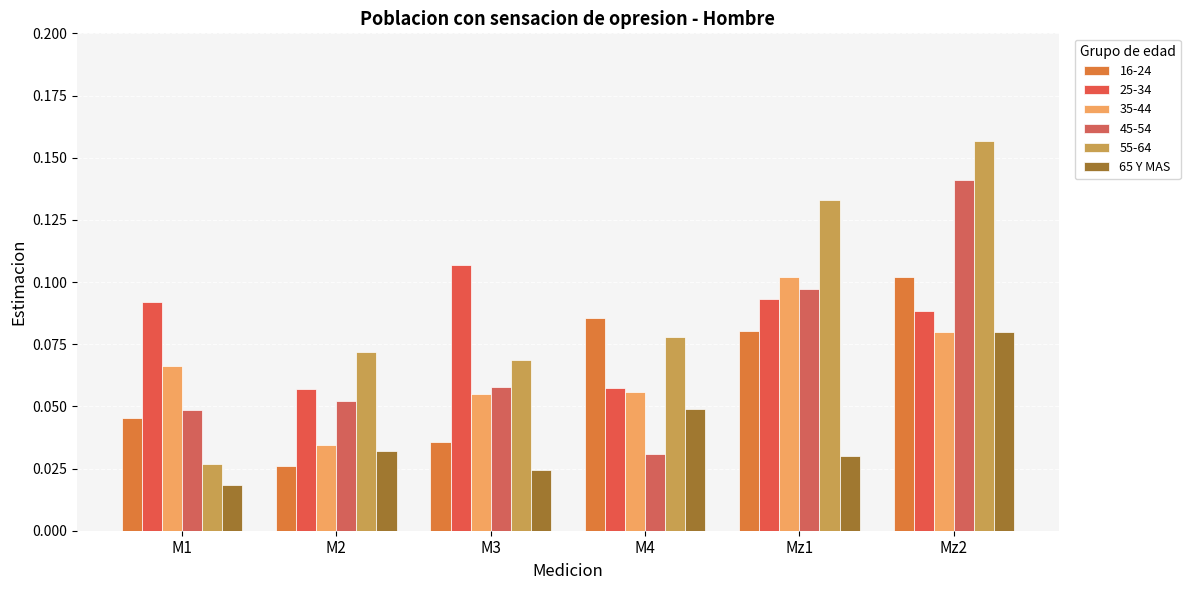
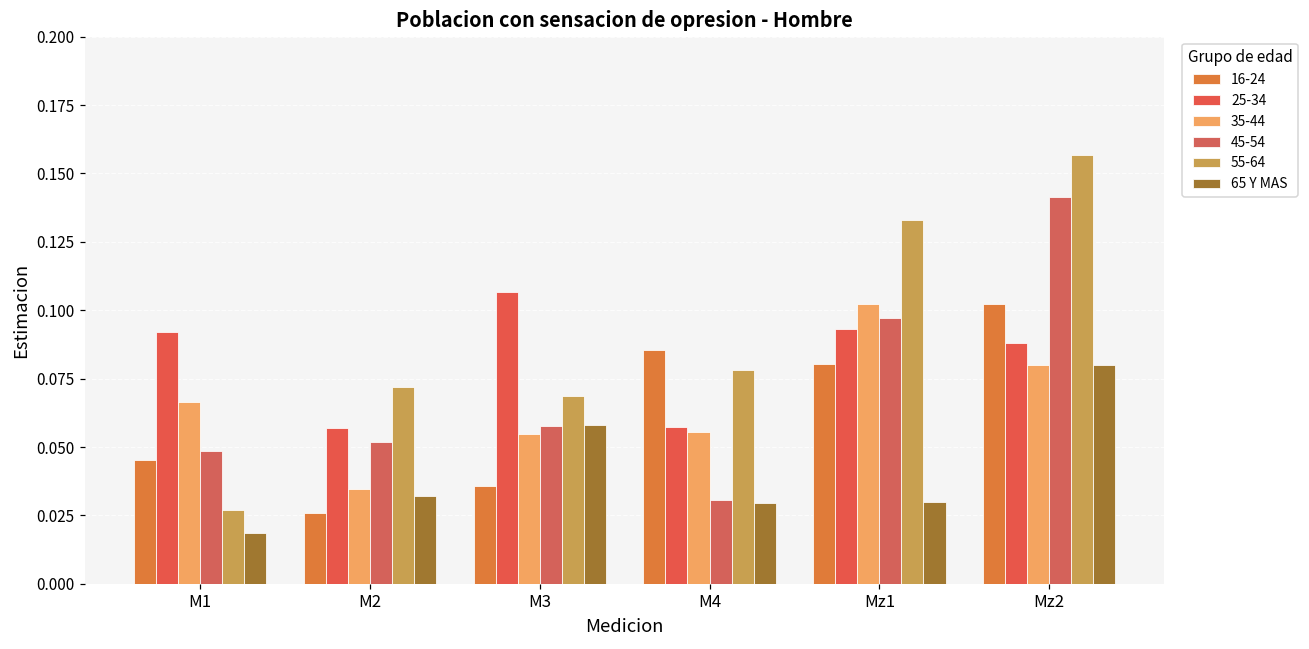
  {
    "65 Y MAS": {
      "M1": 0.018,
      "M2": 0.032,
-     "M3": 0.024,
-     "M4": 0.049,
+     "M3": 0.058,
+     "M4": 0.029,
      "Mz1": 0.030,
      "Mz2": 0.080
    }
  }
